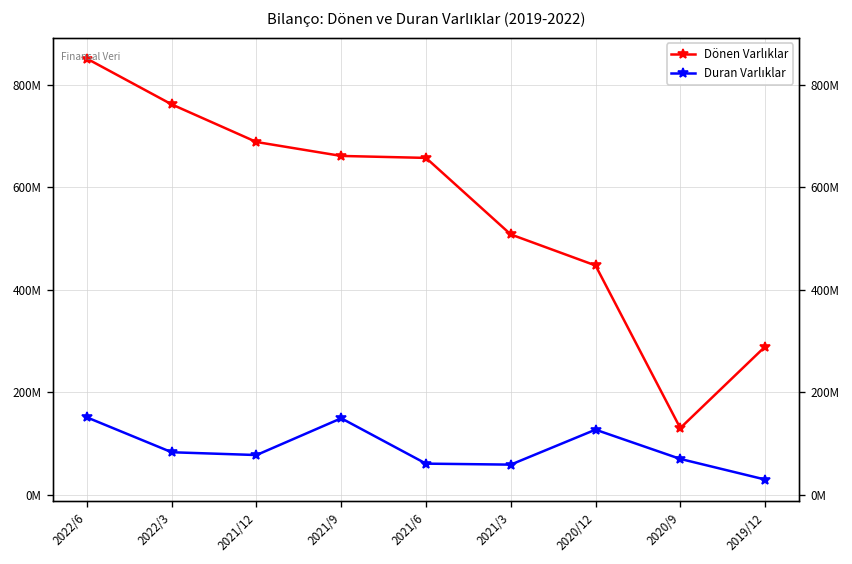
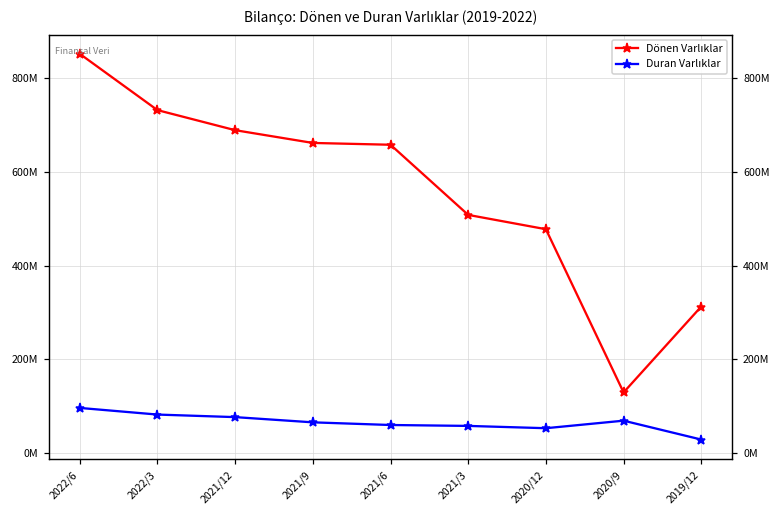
  {
    "Dönen Varlıklar": {
      "2022/6": 850000000,
-     "2022/3": 760000000,
+     "2022/3": 730000000,
      "2021/12": 690000000,
      "2021/9": 660000000,
      "2021/6": 660000000,
      "2021/3": 510000000,
-     "2020/12": 450000000,
+     "2020/12": 480000000,
      "2020/9": 130000000,
-     "2019/12": 290000000
+     "2019/12": 310000000
    },
    "Duran Varlıklar": {
-     "2022/6": 150000000,
+     "2022/6": 100000000,
      "2022/3": 80000000,
      "2021/12": 80000000,
-     "2021/9": 150000000,
+     "2021/9": 70000000,
      "2021/6": 60000000,
      "2021/3": 60000000,
-     "2020/12": 130000000,
+     "2020/12": 50000000,
      "2020/9": 70000000,
      "2019/12": 30000000
    }
  }
